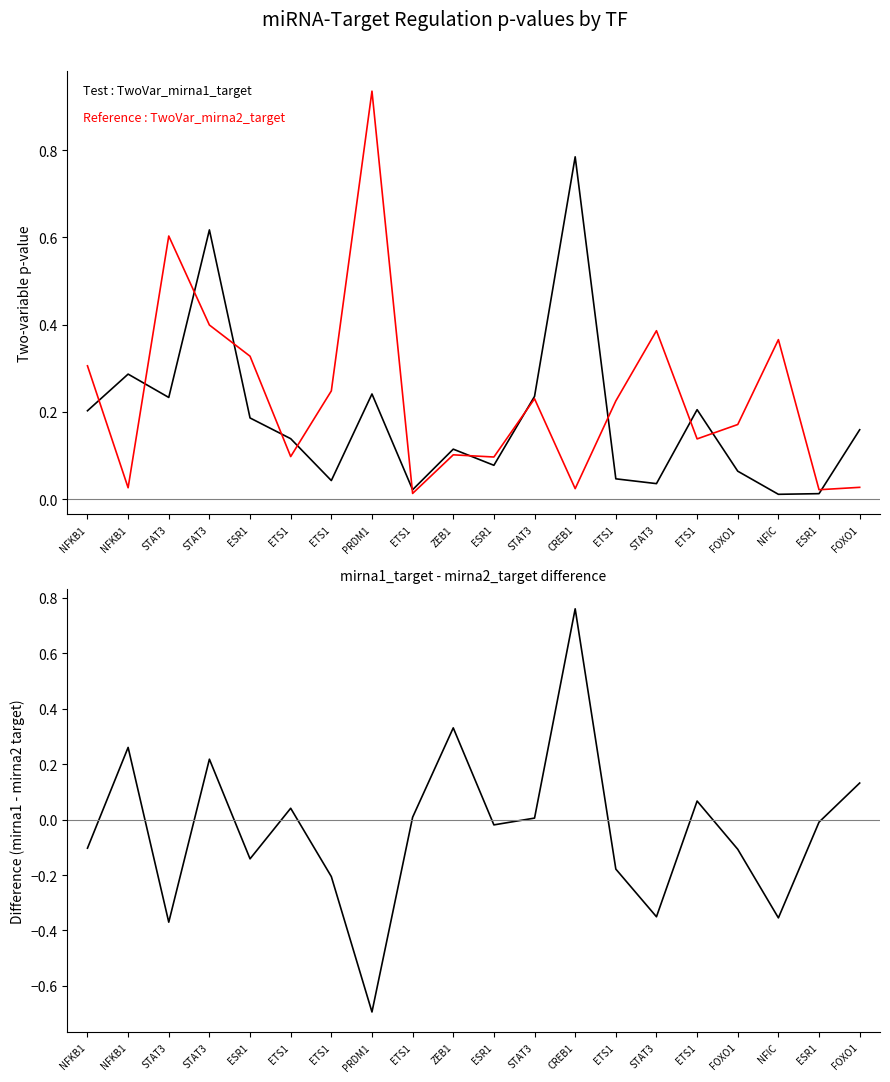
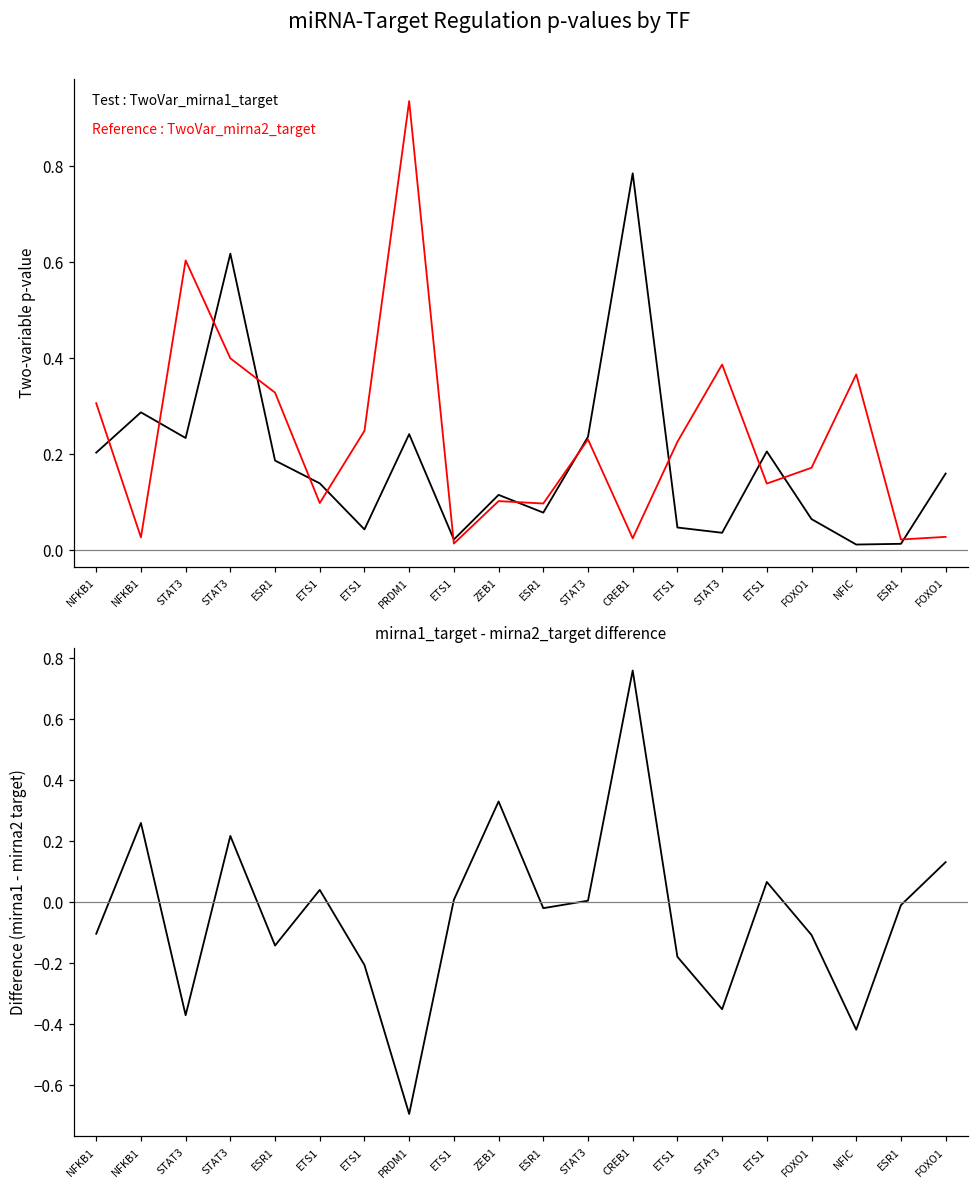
  {
    "mirna1_target - mirna2_target difference": {
      "PRDM1": -0.69,
      "ZEB1": 0.33,
      "CREB1": 0.76,
-     "NFIC": -0.35
+     "NFIC": -0.42
    }
  }
